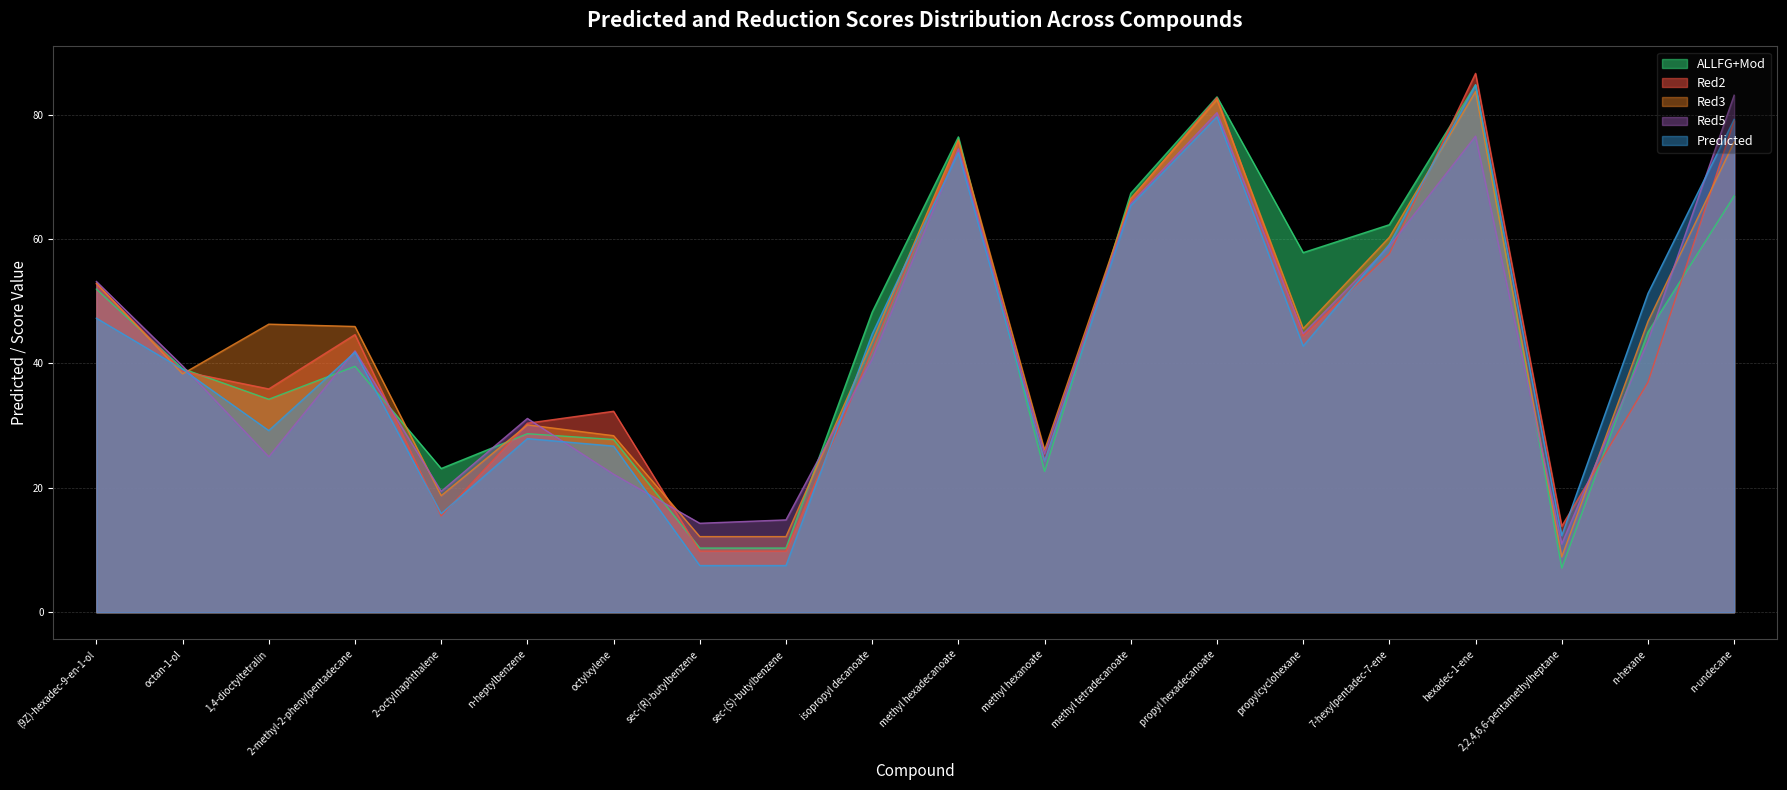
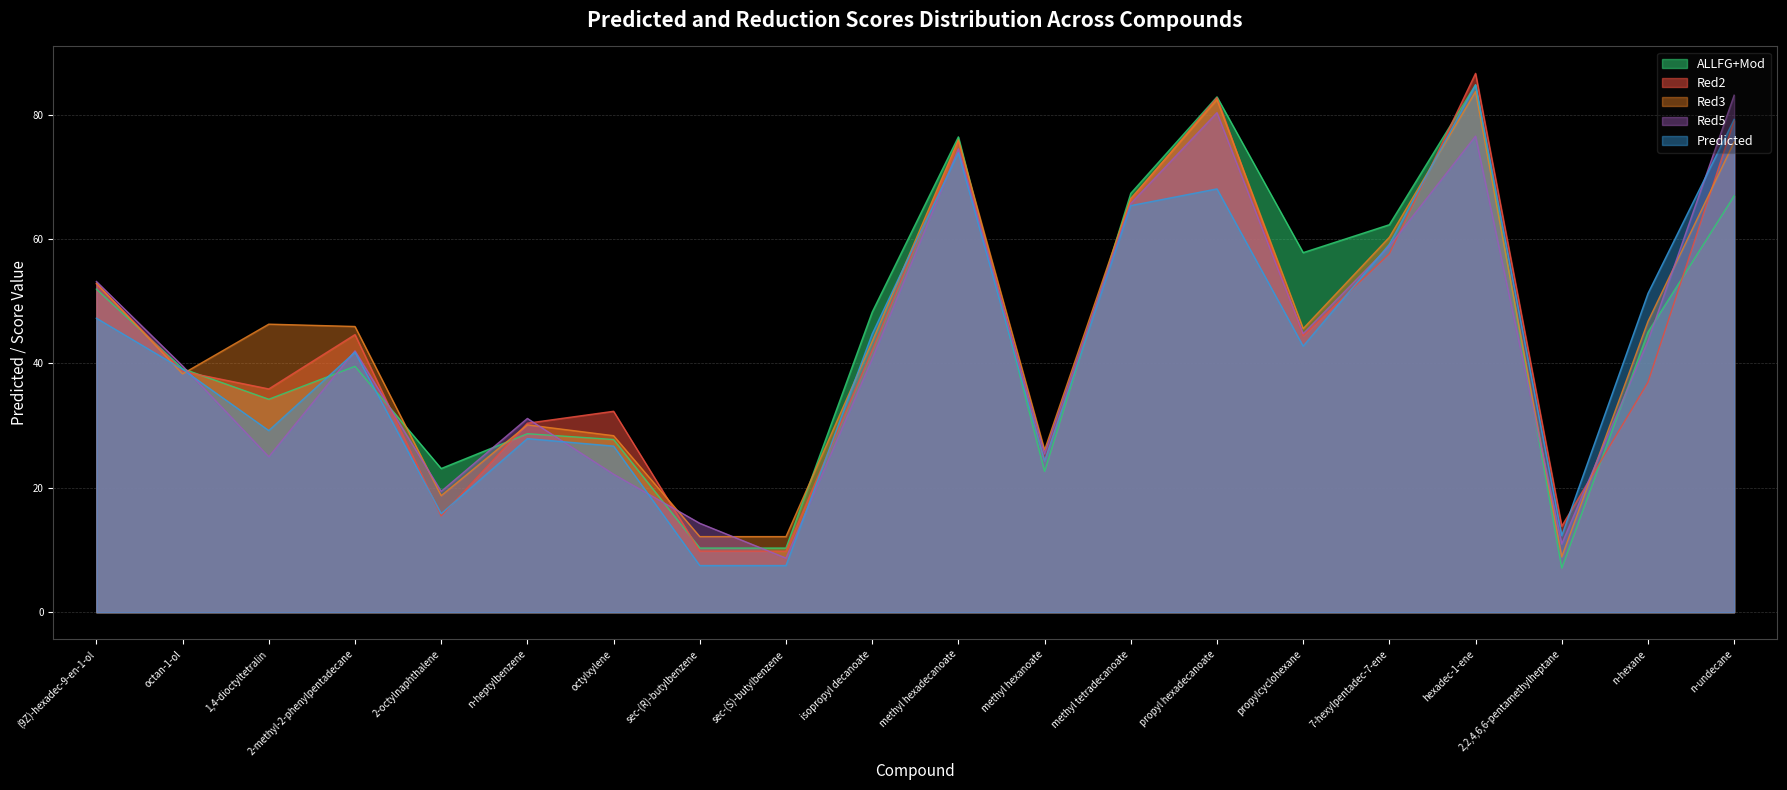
  {
    "ALLFG+Mod": {
      "(9Z)-hexadec-9-en-1-ol": 52,
      "1,4-dioctyltetralin": 34,
      "2-methyl-2-phenylpentadecane": 40,
      "2-octylnaphthalene": 23,
      "n-heptylbenzene": 29,
      "octylxylene": 28,
      "sec-(R)-butylbenzene": 10,
      "sec-(S)-butylbenzene": 10,
      "isopropyl decanoate": 48,
      "methyl hexadecanoate": 76,
      "methyl hexanoate": 23,
      "methyl tetradecanoate": 67,
      "propylcyclohexane": 58,
      "7-hexylpentadec-7-ene": 62,
      "2,2,4,6,6-pentamethylheptane": 7,
      "n-hexane": 45,
      "n-undecane": 67
    },
    "Red5": {
      "octan-1-ol": 40,
      "1,4-dioctyltetralin": 25,
      "2-octylnaphthalene": 19,
      "n-heptylbenzene": 31,
      "octylxylene": 22,
      "sec-(R)-butylbenzene": 14,
-     "sec-(S)-butylbenzene": 15,
+     "sec-(S)-butylbenzene": 9,
      "isopropyl decanoate": 41,
      "methyl hexadecanoate": 75,
      "methyl hexanoate": 25,
      "propyl hexadecanoate": 80,
      "hexadec-1-ene": 77,
      "2,2,4,6,6-pentamethylheptane": 11,
      "n-hexane": 44
    },
    "Predicted": {
      "(9Z)-hexadec-9-en-1-ol": 47,
      "1,4-dioctyltetralin": 29,
      "n-heptylbenzene": 28,
      "octylxylene": 27,
      "sec-(R)-butylbenzene": 8,
      "sec-(S)-butylbenzene": 8,
      "isopropyl decanoate": 45,
      "methyl hexadecanoate": 74,
-     "propyl hexadecanoate": 80,
+     "propyl hexadecanoate": 68,
      "propylcyclohexane": 43,
      "2,2,4,6,6-pentamethylheptane": 12,
      "n-hexane": 51
    }
  }
